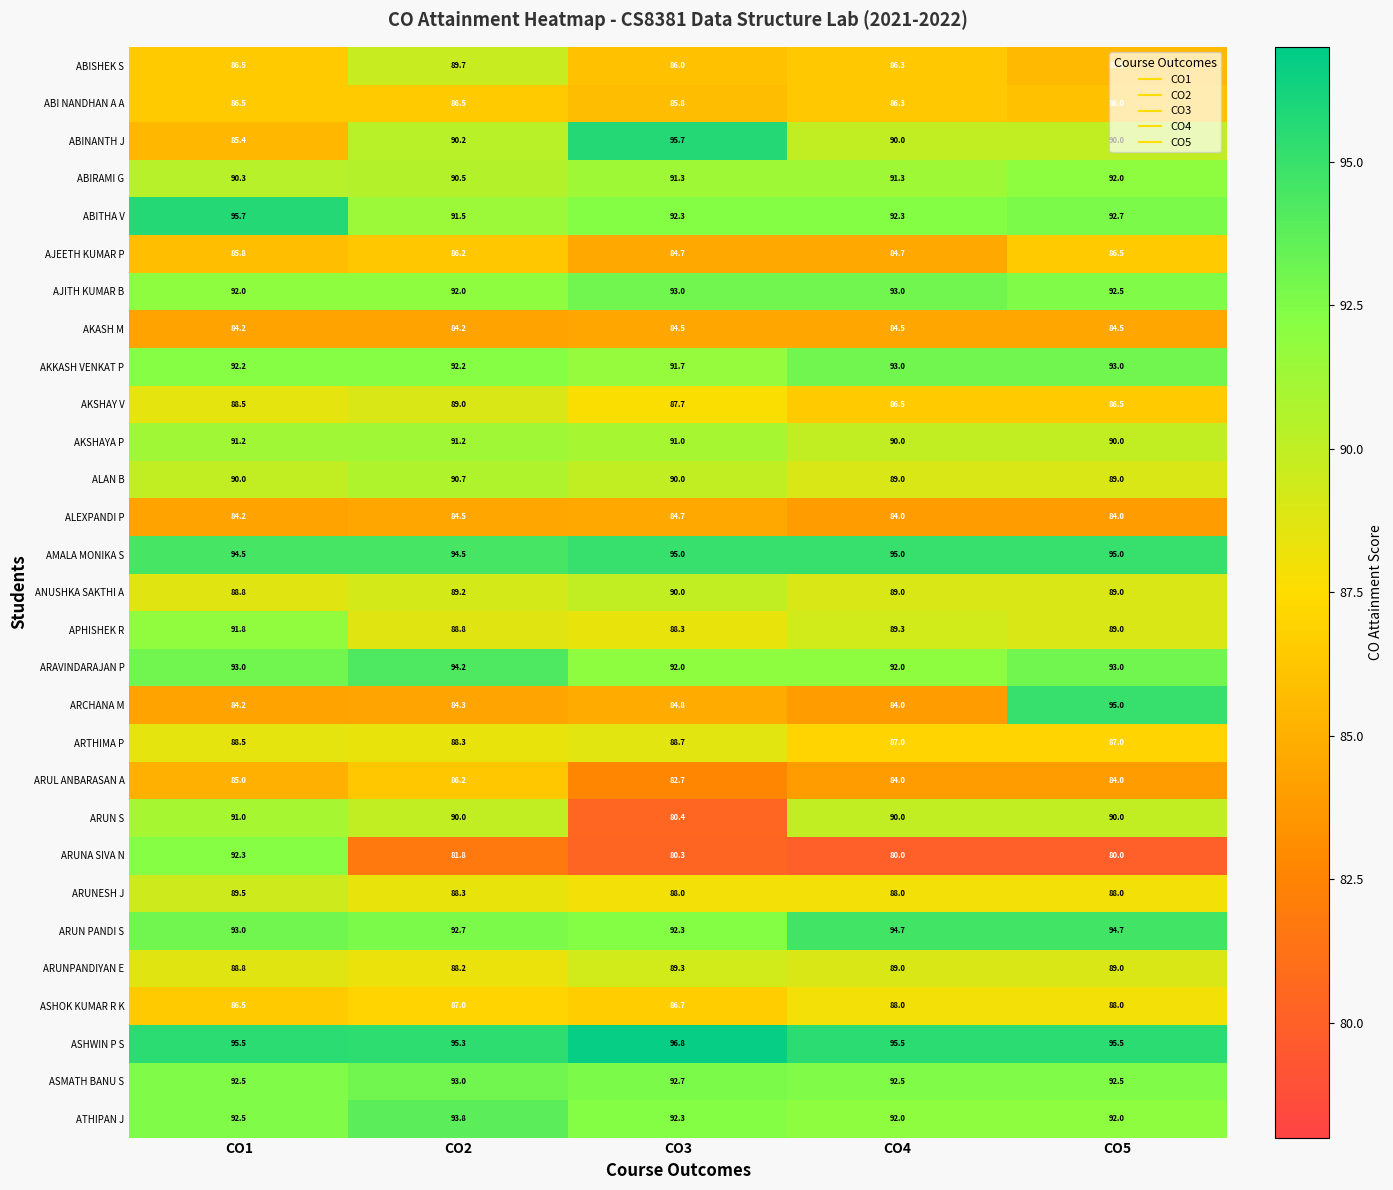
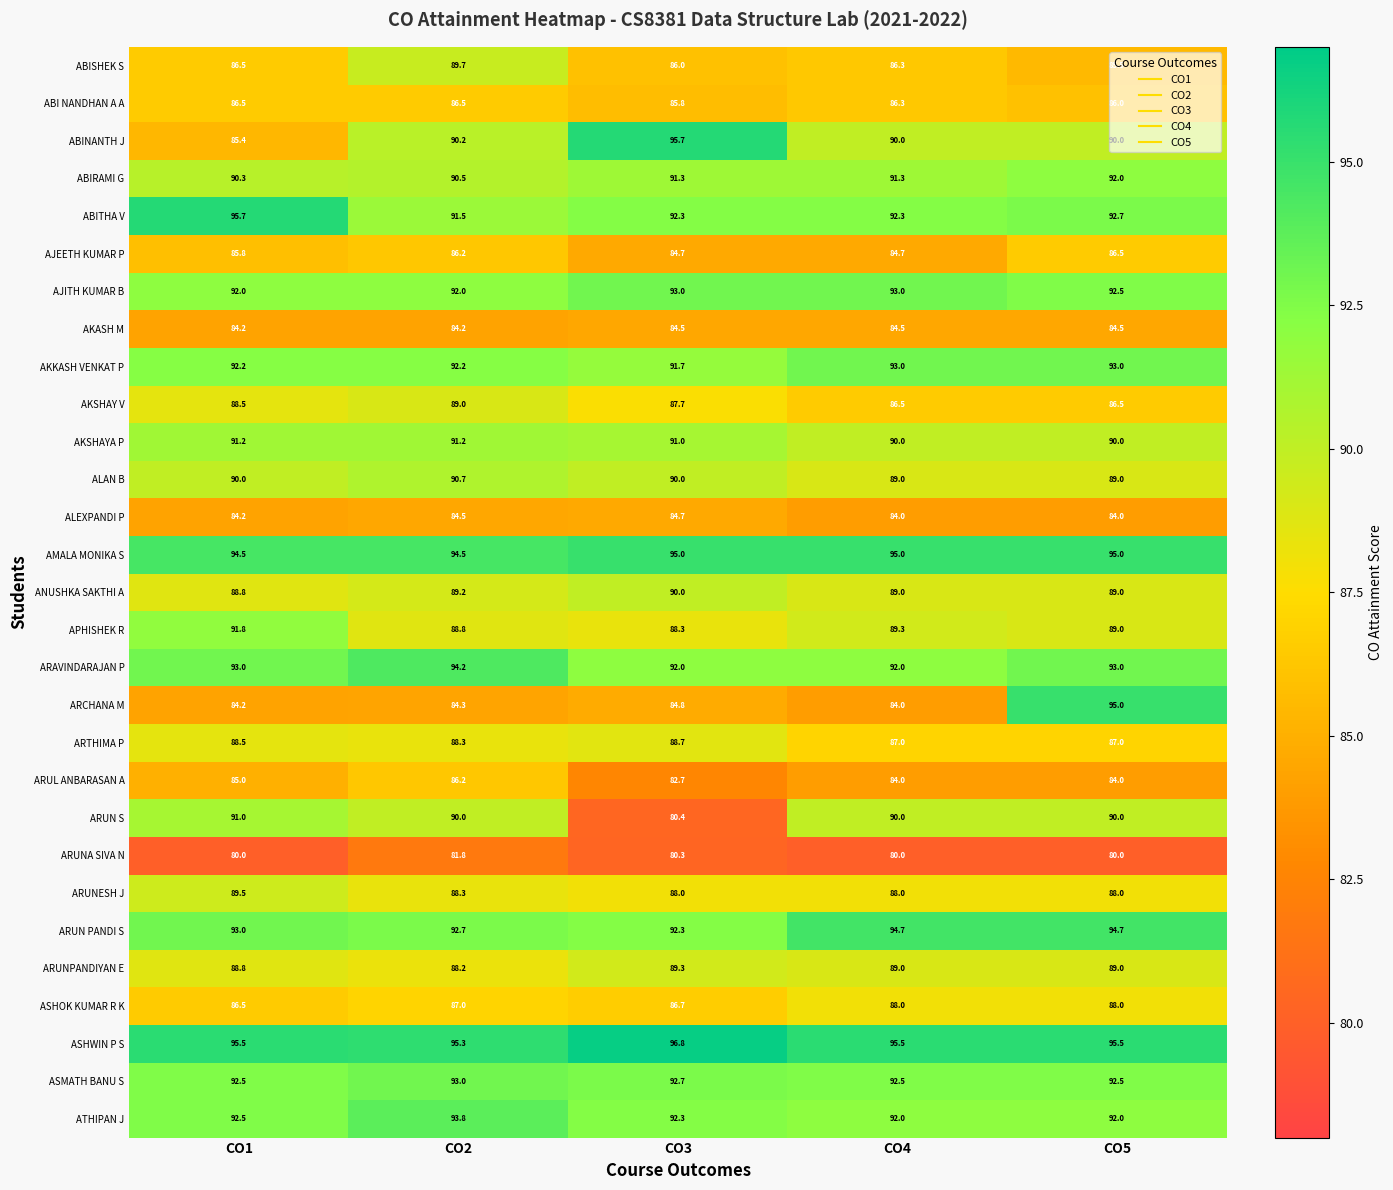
  {
    "ABISHEK S": {
      "CO1": 86.5,
      "CO2": 89.7,
      "CO3": 86.0,
      "CO4": 86.3
    },
    "ABI NANDHAN A A": {
      "CO1": 86.5,
      "CO2": 86.5,
      "CO3": 85.8,
      "CO4": 86.3
    },
    "ABINANTH J": {
      "CO1": 85.4,
      "CO2": 90.2,
      "CO3": 95.7,
      "CO4": 90.0
    },
    "ABIRAMI G": {
      "CO1": 90.3,
      "CO2": 90.5,
      "CO3": 91.3,
      "CO4": 91.3,
      "CO5": 92.0
    },
    "ABITHA V": {
      "CO1": 95.7,
      "CO2": 91.5,
      "CO3": 92.3,
      "CO4": 92.3,
      "CO5": 92.7
    },
    "AJEETH KUMAR P": {
      "CO1": 85.8,
      "CO2": 86.2,
      "CO3": 84.7,
      "CO4": 84.7,
      "CO5": 86.5
    },
    "AJITH KUMAR B": {
      "CO1": 92.0,
      "CO2": 92.0,
      "CO3": 93.0,
      "CO4": 93.0,
      "CO5": 92.5
    },
    "AKASH M": {
      "CO1": 84.2,
      "CO2": 84.2,
      "CO3": 84.5,
      "CO4": 84.5,
      "CO5": 84.5
    },
    "AKKASH VENKAT P": {
      "CO1": 92.2,
      "CO2": 92.2,
      "CO3": 91.7,
      "CO4": 93.0,
      "CO5": 93.0
    },
    "AKSHAY V": {
      "CO1": 88.5,
      "CO2": 89.0,
      "CO3": 87.7,
      "CO4": 86.5,
      "CO5": 86.5
    },
    "AKSHAYA P": {
      "CO1": 91.2,
      "CO2": 91.2,
      "CO3": 91.0,
      "CO4": 90.0,
      "CO5": 90.0
    },
    "ALAN B": {
      "CO1": 90.0,
      "CO2": 90.7,
      "CO3": 90.0,
      "CO4": 89.0,
      "CO5": 89.0
    },
    "ALEXPANDI P": {
      "CO1": 84.2,
      "CO2": 84.5,
      "CO3": 84.7,
      "CO4": 84.0,
      "CO5": 84.0
    },
    "AMALA MONIKA S": {
      "CO1": 94.5,
      "CO2": 94.5,
      "CO3": 95.0,
      "CO4": 95.0,
      "CO5": 95.0
    },
    "ANUSHKA SAKTHI A": {
      "CO1": 88.8,
      "CO2": 89.2,
      "CO3": 90.0,
      "CO4": 89.0,
      "CO5": 89.0
    },
    "APHISHEK R": {
      "CO1": 91.8,
      "CO2": 88.8,
      "CO3": 88.3,
      "CO4": 89.3,
      "CO5": 89.0
    },
    "ARAVINDARAJAN P": {
      "CO1": 93.0,
      "CO2": 94.2,
      "CO3": 92.0,
      "CO4": 92.0,
      "CO5": 93.0
    },
    "ARCHANA M": {
      "CO1": 84.2,
      "CO2": 84.3,
      "CO3": 84.8,
      "CO4": 84.0,
      "CO5": 95.0
    },
    "ARTHIMA P": {
      "CO1": 88.5,
      "CO2": 88.3,
      "CO3": 88.7,
      "CO4": 87.0,
      "CO5": 87.0
    },
    "ARUL ANBARASAN A": {
      "CO1": 85.0,
      "CO2": 86.2,
      "CO3": 82.7,
      "CO4": 84.0,
      "CO5": 84.0
    },
    "ARUN S": {
      "CO1": 91.0,
      "CO2": 90.0,
      "CO3": 80.4,
      "CO4": 90.0,
      "CO5": 90.0
    },
    "ARUNA SIVA N": {
-     "CO1": 92.3,
+     "CO1": 80.0,
      "CO2": 81.8,
      "CO3": 80.3,
      "CO4": 80.0,
      "CO5": 80.0
    },
    "ARUNESH J": {
      "CO1": 89.5,
      "CO2": 88.3,
      "CO3": 88.0,
      "CO4": 88.0,
      "CO5": 88.0
    },
    "ARUN PANDI S": {
      "CO1": 93.0,
      "CO2": 92.7,
      "CO3": 92.3,
      "CO4": 94.7,
      "CO5": 94.7
    },
    "ARUNPANDIYAN E": {
      "CO1": 88.8,
      "CO2": 88.2,
      "CO3": 89.3,
      "CO4": 89.0,
      "CO5": 89.0
    },
    "ASHOK KUMAR R K": {
      "CO1": 86.5,
      "CO2": 87.0,
      "CO3": 86.7,
      "CO4": 88.0,
      "CO5": 88.0
    },
    "ASHWIN P S": {
      "CO1": 95.5,
      "CO2": 95.3,
      "CO3": 96.8,
      "CO4": 95.5,
      "CO5": 95.5
    },
    "ASMATH BANU S": {
      "CO1": 92.5,
      "CO2": 93.0,
      "CO3": 92.7,
      "CO4": 92.5,
      "CO5": 92.5
    },
    "ATHIPAN J": {
      "CO1": 92.5,
      "CO2": 93.8,
      "CO3": 92.3,
      "CO4": 92.0,
      "CO5": 92.0
    }
  }
